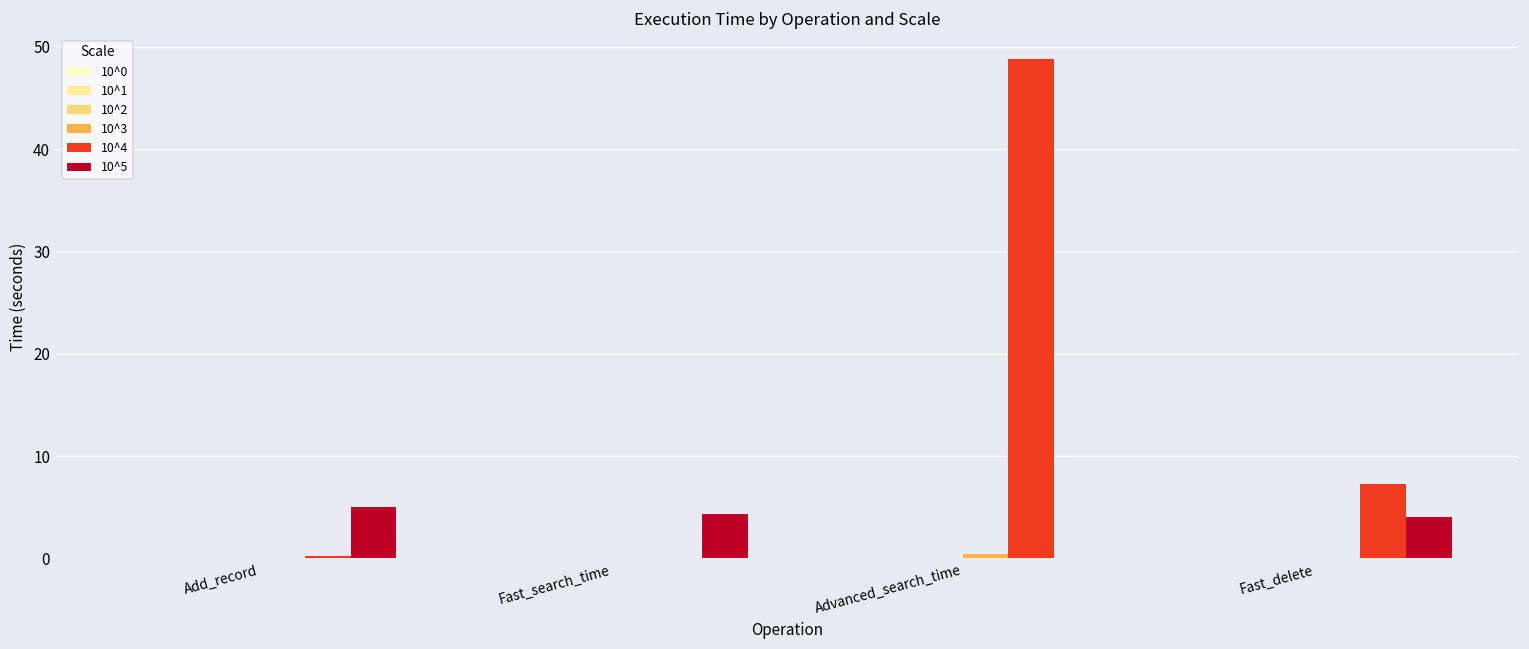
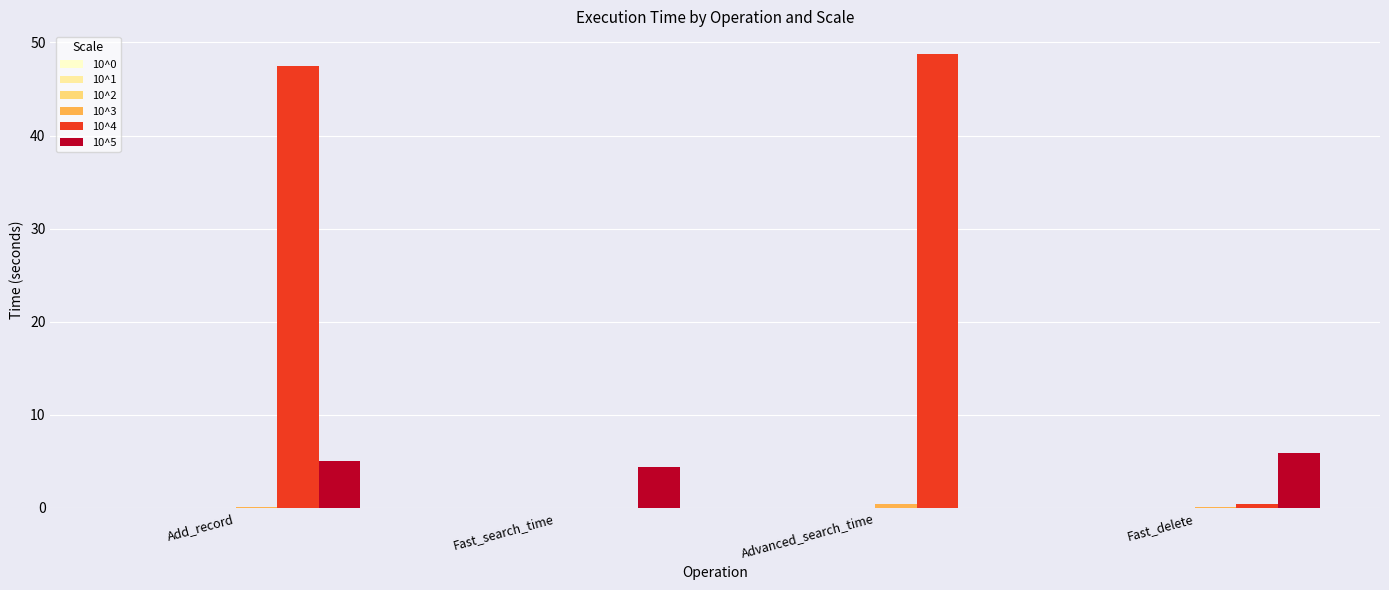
  {
    "10^4": {
-     "Add_record": 0,
+     "Add_record": 47,
      "Advanced_search_time": 49,
-     "Fast_delete": 7
+     "Fast_delete": 0
    },
    "10^5": {
      "Add_record": 5,
      "Fast_search_time": 4,
      "Advanced_search_time": 0,
-     "Fast_delete": 4
+     "Fast_delete": 6
    }
  }
